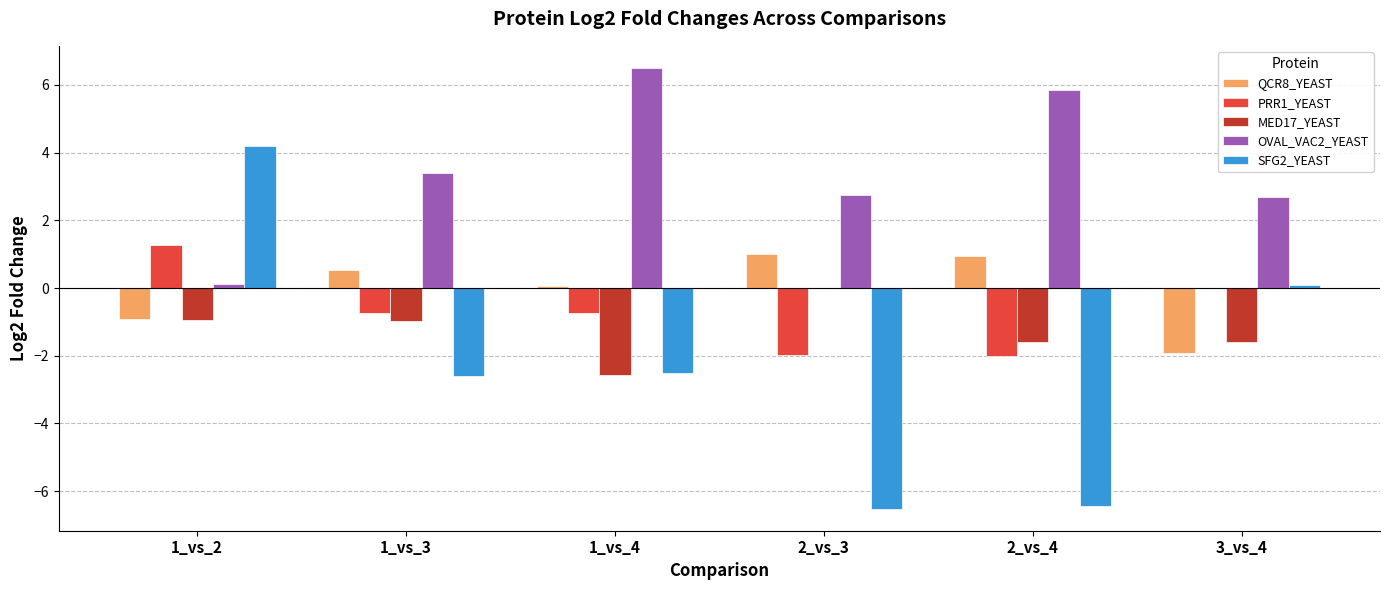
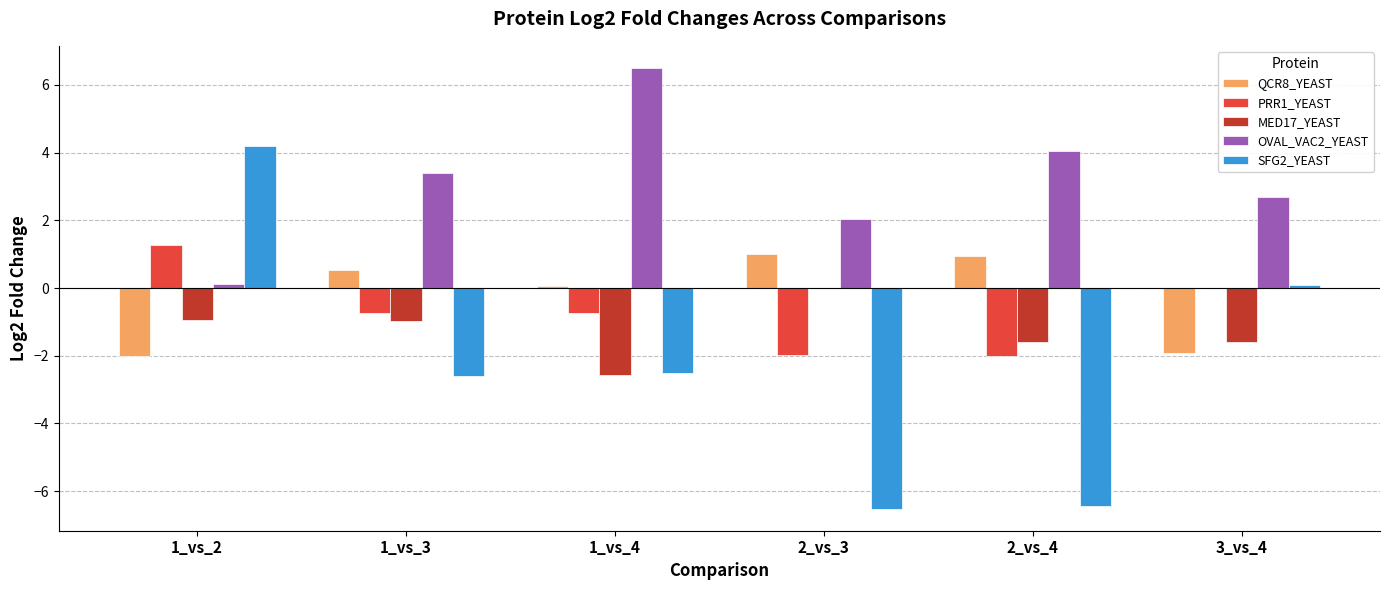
  {
    "QCR8_YEAST": {
-     "1_vs_2": -0.9,
+     "1_vs_2": -2.0,
      "1_vs_3": 0.5,
      "2_vs_3": 1.0,
      "2_vs_4": 1.0,
      "3_vs_4": -1.9
    },
    "OVAL_VAC2_YEAST": {
      "1_vs_2": 0.1,
      "1_vs_3": 3.4,
      "1_vs_4": 6.5,
-     "2_vs_3": 2.7,
-     "2_vs_4": 5.9,
+     "2_vs_3": 2.0,
+     "2_vs_4": 4.0,
      "3_vs_4": 2.7
    },
    "SFG2_YEAST": {
      "1_vs_2": 4.2,
      "1_vs_3": -2.6,
      "1_vs_4": -2.5,
      "2_vs_3": -6.5,
      "2_vs_4": -6.4,
      "3_vs_4": 0.1
    }
  }
